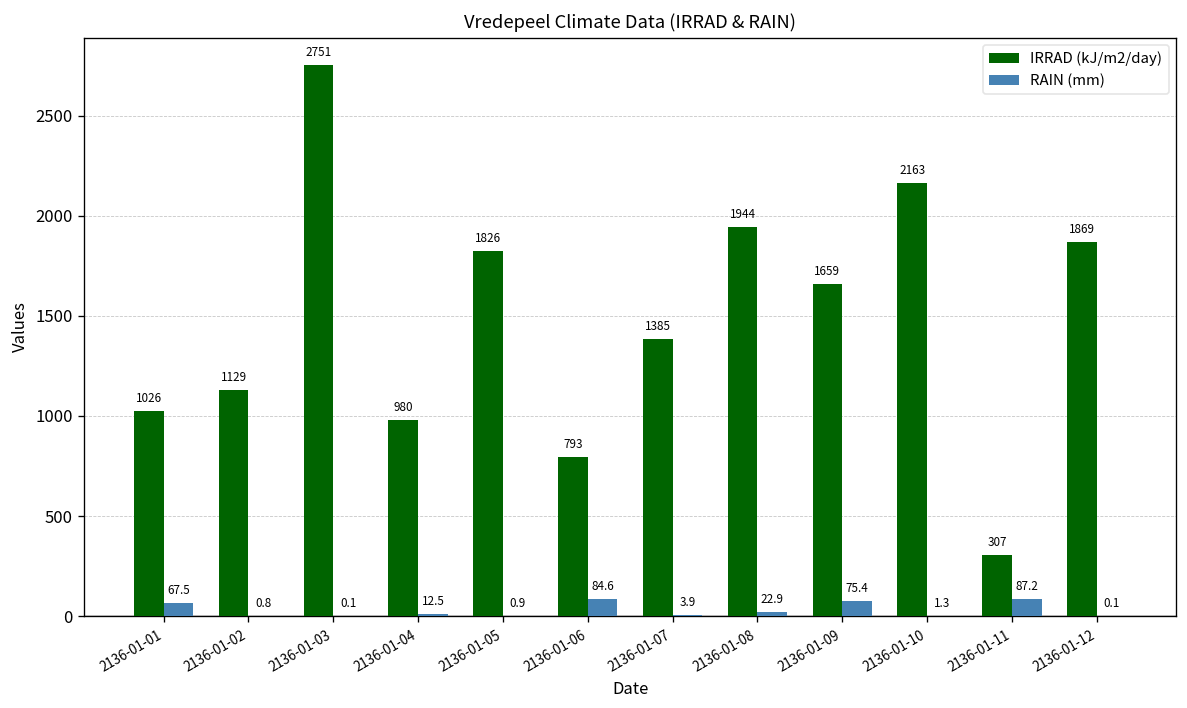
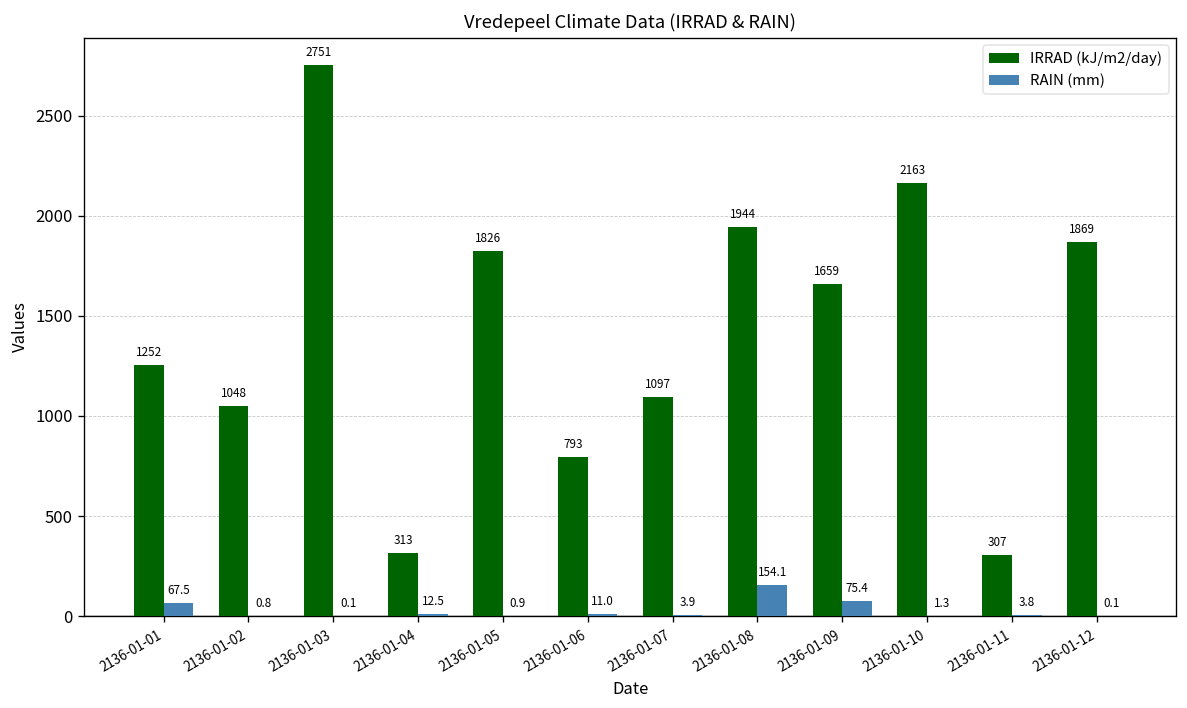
  {
    "IRRAD (kJ/m2/day)": {
-     "2136-01-01": 1026,
-     "2136-01-02": 1129,
+     "2136-01-01": 1252,
+     "2136-01-02": 1048,
      "2136-01-03": 2751,
-     "2136-01-04": 980,
+     "2136-01-04": 313,
      "2136-01-05": 1826,
      "2136-01-06": 793,
-     "2136-01-07": 1385,
+     "2136-01-07": 1097,
      "2136-01-08": 1944,
      "2136-01-09": 1659,
      "2136-01-10": 2163,
      "2136-01-11": 307,
      "2136-01-12": 1869
    },
    "RAIN (mm)": {
      "2136-01-01": 67.5,
      "2136-01-02": 0.8,
      "2136-01-03": 0.1,
      "2136-01-04": 12.5,
      "2136-01-05": 0.9,
-     "2136-01-06": 84.6,
+     "2136-01-06": 11.0,
      "2136-01-07": 3.9,
-     "2136-01-08": 22.9,
+     "2136-01-08": 154.1,
      "2136-01-09": 75.4,
      "2136-01-10": 1.3,
-     "2136-01-11": 87.2,
+     "2136-01-11": 3.8,
      "2136-01-12": 0.1
    }
  }
